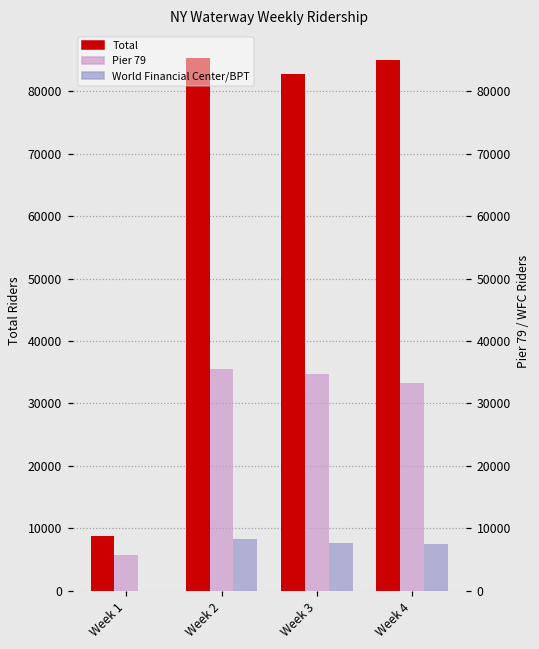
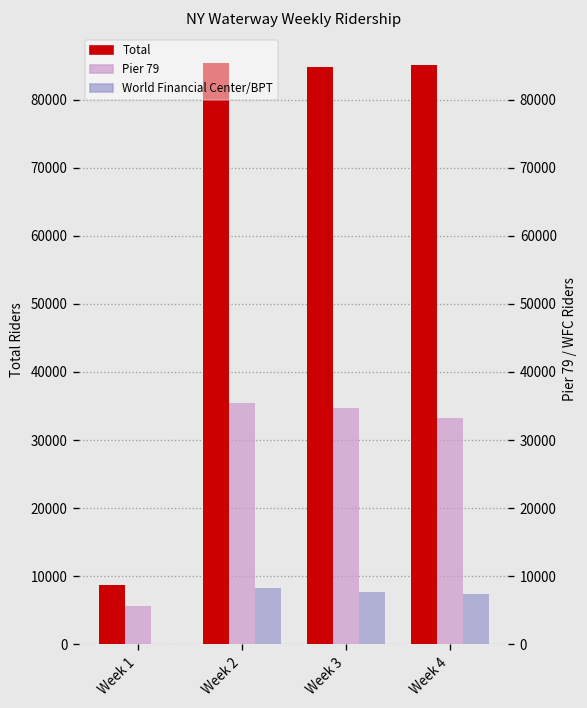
  {
    "Total": {
      "Week 1": 9000,
-     "Week 3": 83000,
+     "Week 3": 85000,
      "Week 4": 85000
    }
  }
